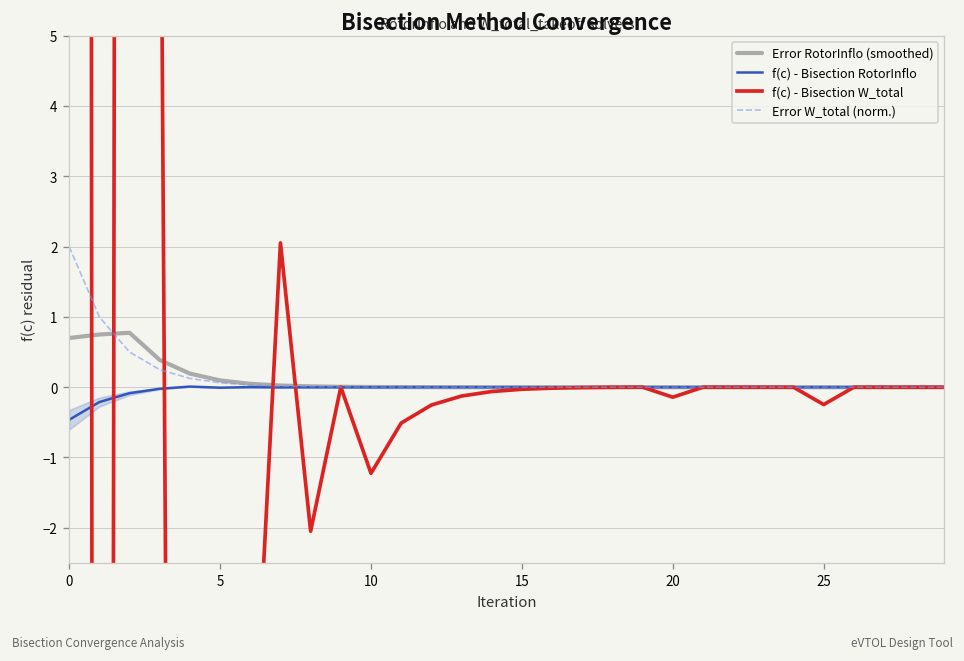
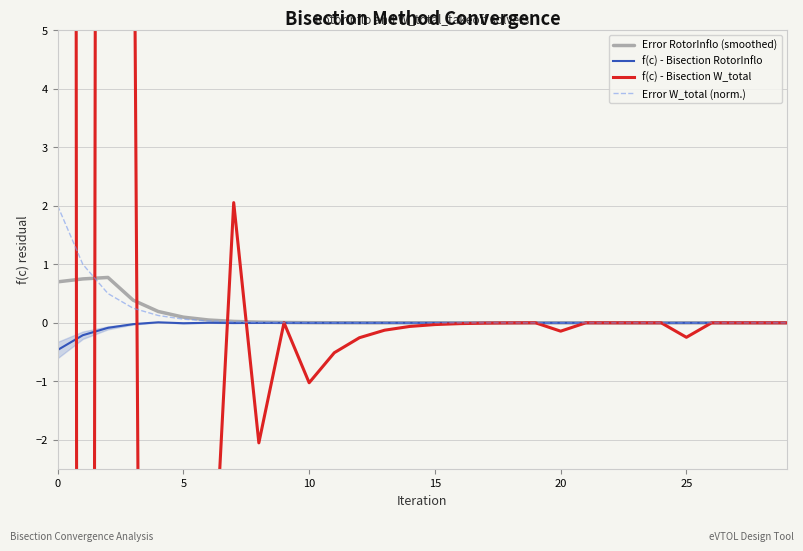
  {
    "Error RotorInflo (smoothed)": {
      "0": 0.7
    },
    "f(c) - Bisection W_total": {
-     "10": -1.2,
+     "10": -1.0,
      "20": -0.1,
      "25": -0.2
    }
  }
